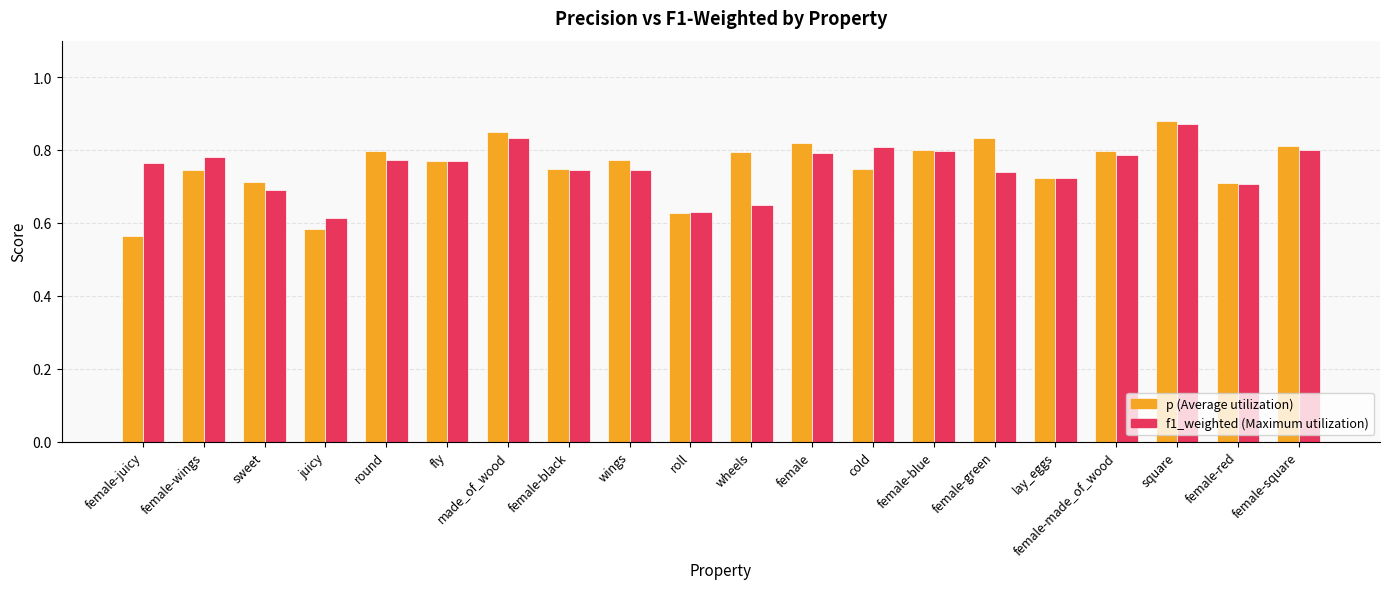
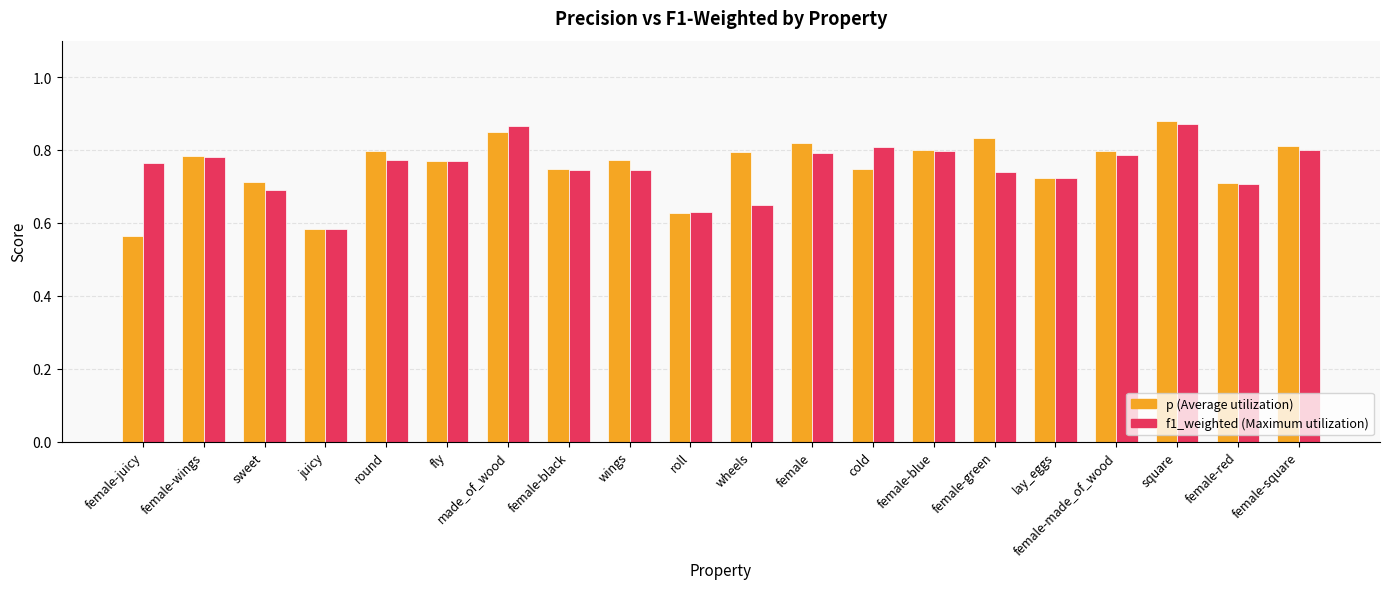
  {
    "p (Average utilization)": {
      "female-juicy": 0.57,
-     "female-wings": 0.74,
+     "female-wings": 0.78,
      "sweet": 0.71,
      "juicy": 0.58,
      "round": 0.80,
      "fly": 0.77,
      "made_of_wood": 0.85,
      "female-black": 0.75,
      "wings": 0.77,
      "roll": 0.63,
      "wheels": 0.79,
      "female": 0.82,
      "cold": 0.75,
      "female-blue": 0.80,
      "female-green": 0.83,
      "lay_eggs": 0.72,
      "female-made_of_wood": 0.80,
      "square": 0.88,
      "female-red": 0.71,
      "female-square": 0.81
    },
    "f1_weighted (Maximum utilization)": {
      "female-juicy": 0.77,
      "female-wings": 0.78,
      "sweet": 0.69,
-     "juicy": 0.61,
+     "juicy": 0.58,
      "round": 0.77,
      "fly": 0.77,
-     "made_of_wood": 0.83,
+     "made_of_wood": 0.87,
      "female-black": 0.75,
      "wings": 0.75,
      "roll": 0.63,
      "wheels": 0.65,
      "female": 0.79,
      "cold": 0.81,
      "female-blue": 0.80,
      "female-green": 0.74,
      "lay_eggs": 0.72,
      "female-made_of_wood": 0.79,
      "square": 0.87,
      "female-red": 0.71,
      "female-square": 0.80
    }
  }
